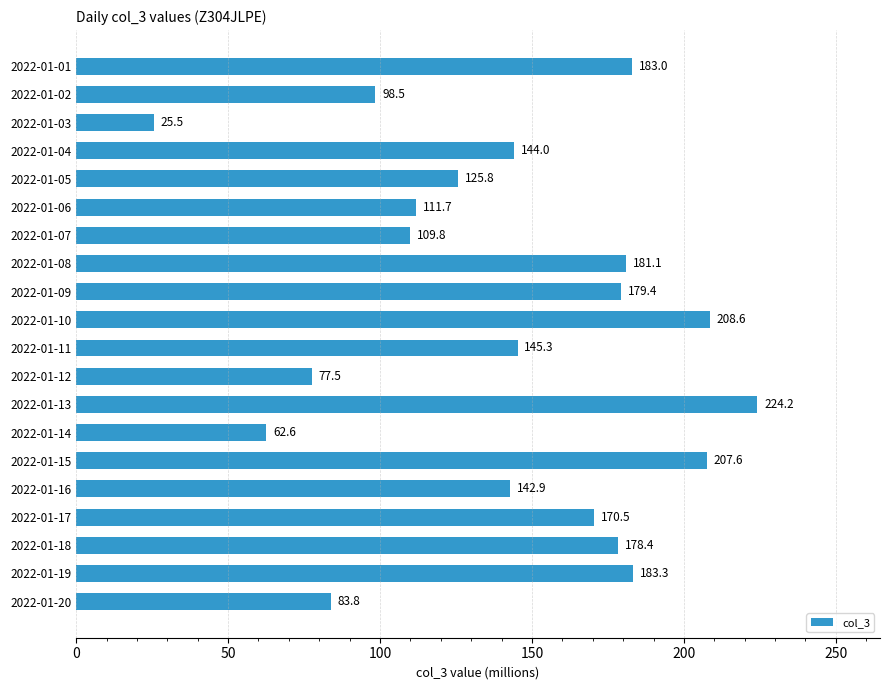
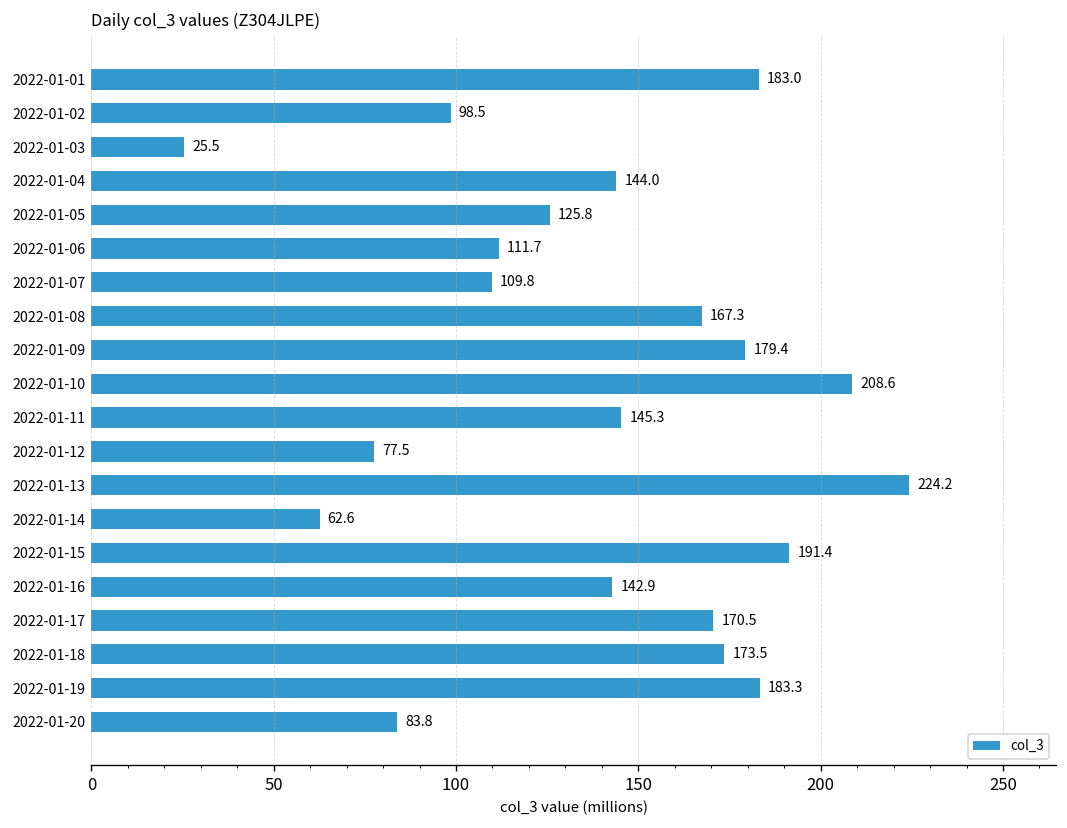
  {
    "2022-01-01": 183.0,
    "2022-01-02": 98.5,
    "2022-01-03": 25.5,
    "2022-01-04": 144.0,
    "2022-01-05": 125.8,
    "2022-01-06": 111.7,
    "2022-01-07": 109.8,
-   "2022-01-08": 181.1,
+   "2022-01-08": 167.3,
    "2022-01-09": 179.4,
    "2022-01-10": 208.6,
    "2022-01-11": 145.3,
    "2022-01-12": 77.5,
    "2022-01-13": 224.2,
    "2022-01-14": 62.6,
-   "2022-01-15": 207.6,
+   "2022-01-15": 191.4,
    "2022-01-16": 142.9,
    "2022-01-17": 170.5,
-   "2022-01-18": 178.4,
+   "2022-01-18": 173.5,
    "2022-01-19": 183.3,
    "2022-01-20": 83.8
  }
